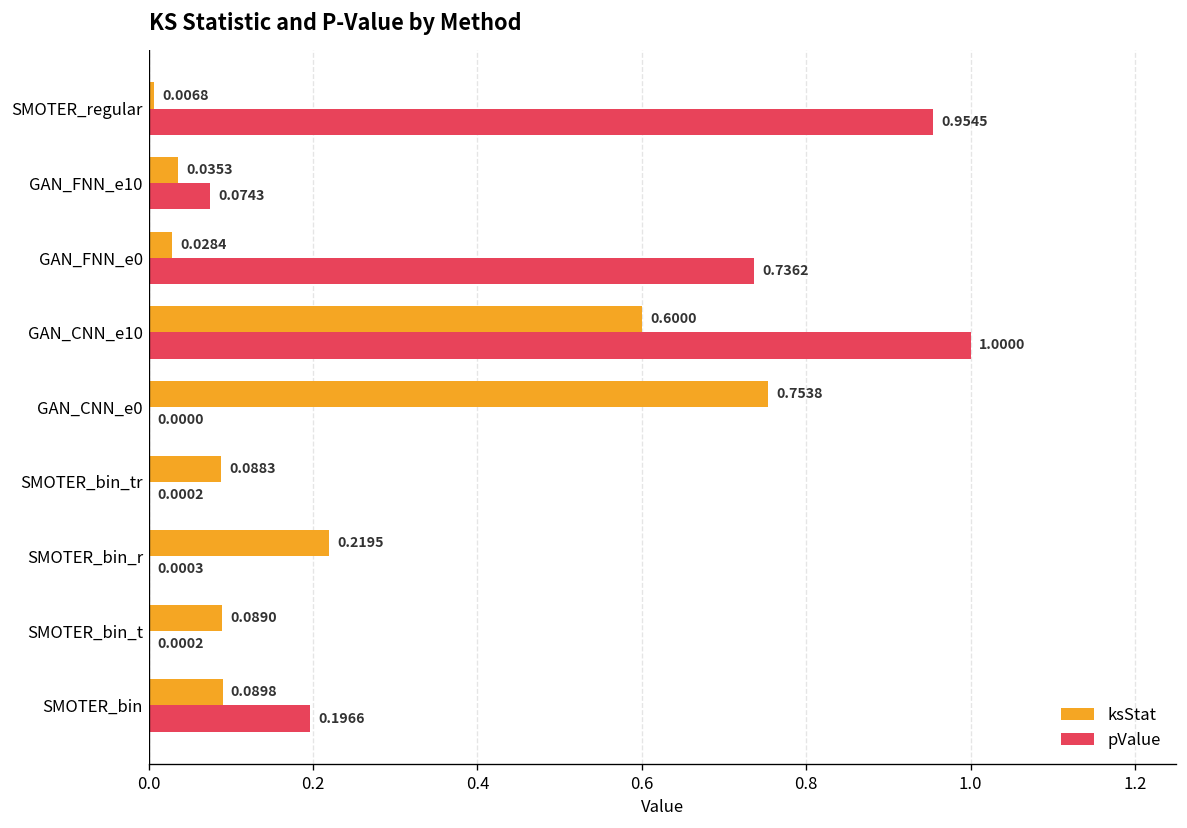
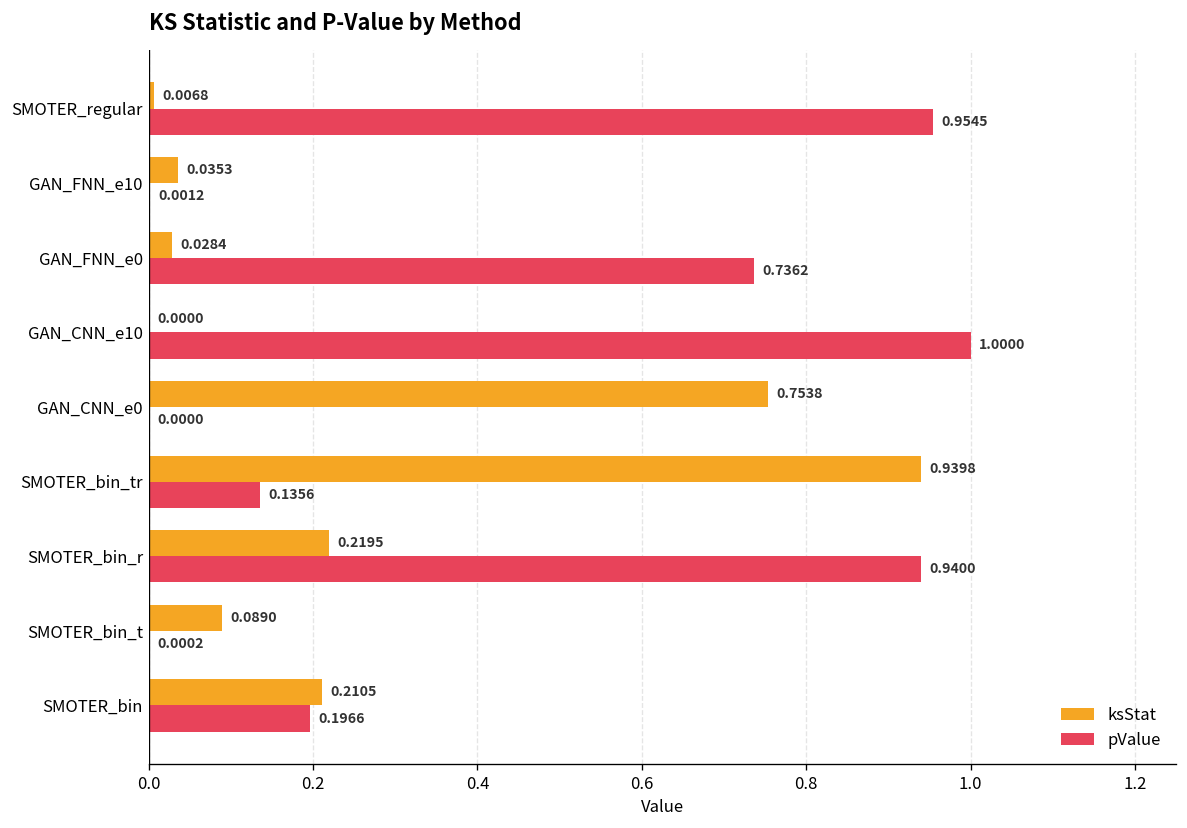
  {
    "ksStat": {
      "SMOTER_regular": 0.0068,
      "GAN_FNN_e10": 0.0353,
      "GAN_FNN_e0": 0.0284,
-     "GAN_CNN_e10": 0.6000,
+     "GAN_CNN_e10": 0.0000,
      "GAN_CNN_e0": 0.7538,
-     "SMOTER_bin_tr": 0.0883,
+     "SMOTER_bin_tr": 0.9398,
      "SMOTER_bin_r": 0.2195,
      "SMOTER_bin_t": 0.0890,
-     "SMOTER_bin": 0.0898
+     "SMOTER_bin": 0.2105
    },
    "pValue": {
      "SMOTER_regular": 0.9545,
-     "GAN_FNN_e10": 0.0743,
+     "GAN_FNN_e10": 0.0012,
      "GAN_FNN_e0": 0.7362,
      "GAN_CNN_e10": 1.0000,
      "GAN_CNN_e0": 0.0000,
-     "SMOTER_bin_tr": 0.0002,
-     "SMOTER_bin_r": 0.0003,
+     "SMOTER_bin_tr": 0.1356,
+     "SMOTER_bin_r": 0.9400,
      "SMOTER_bin_t": 0.0002,
      "SMOTER_bin": 0.1966
    }
  }
